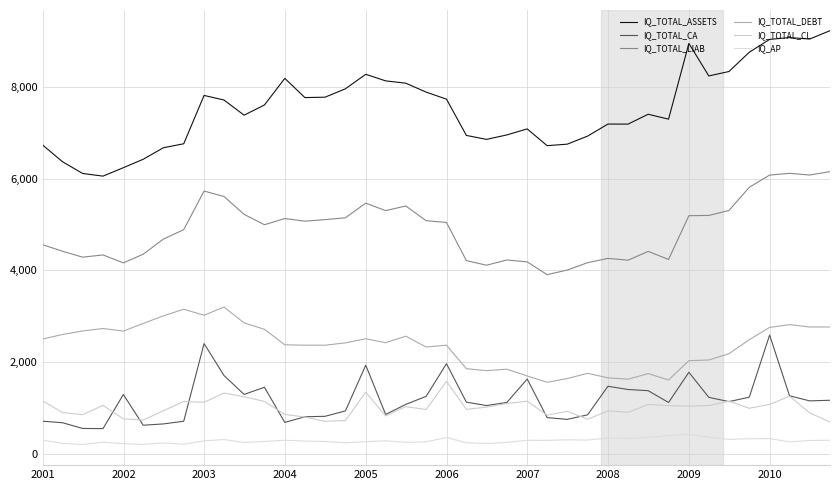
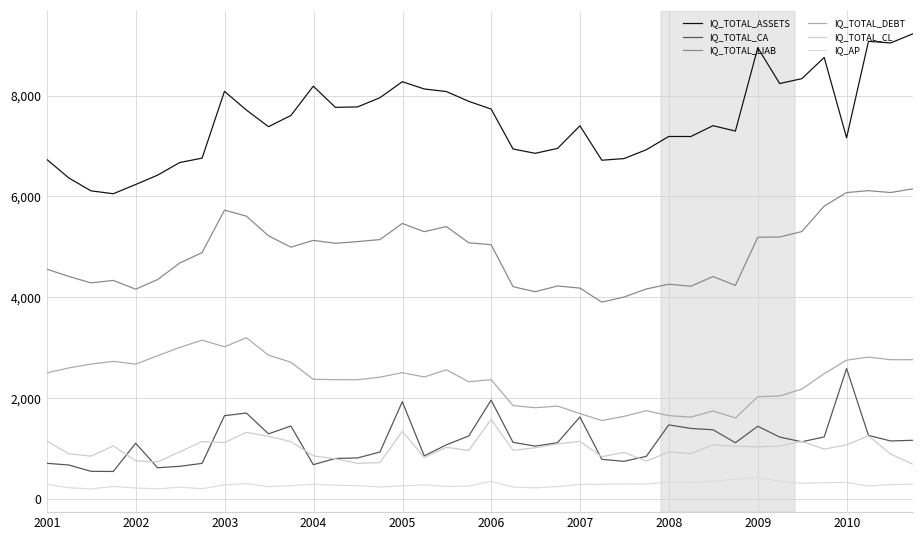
  {
    "IQ_TOTAL_ASSETS": {
      "2001": "6,700",
      "2002": "6,200",
-     "2003": "7,800",
+     "2003": "8,100",
      "2004": "8,200",
      "2005": "8,300",
      "2006": "7,700",
-     "2007": "7,100",
+     "2007": "7,400",
      "2008": "7,200",
      "2009": "8,900",
-     "2010": "9,000"
+     "2010": "7,200"
    },
    "IQ_TOTAL_CA": {
      "2001": "700",
-     "2002": "1,300",
-     "2003": "2,400",
+     "2002": "1,100",
+     "2003": "1,700",
      "2004": "700",
      "2005": "1,900",
      "2006": "2,000",
      "2007": "1,600",
      "2008": "1,500",
-     "2009": "1,800",
+     "2009": "1,400",
      "2010": "2,600"
    }
  }
